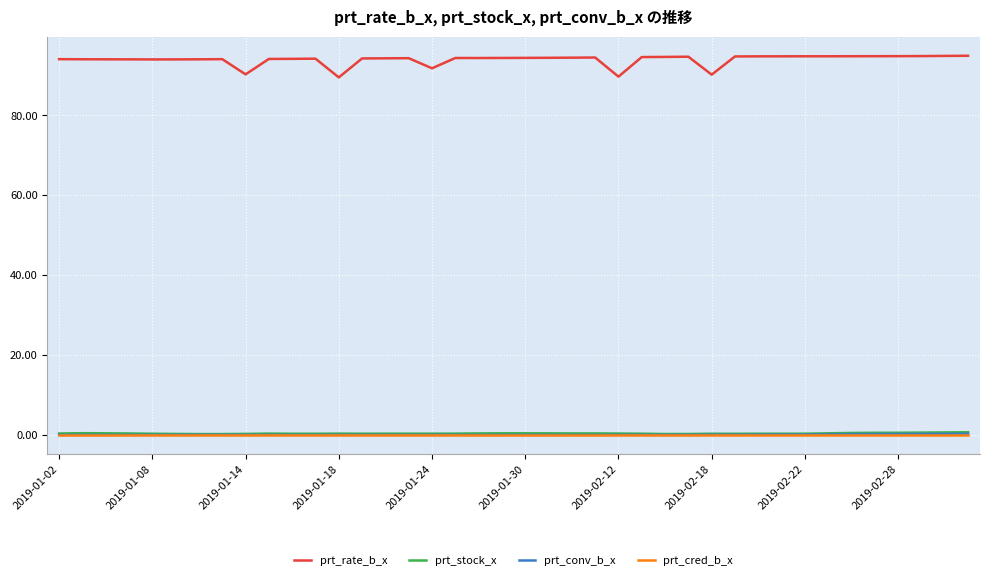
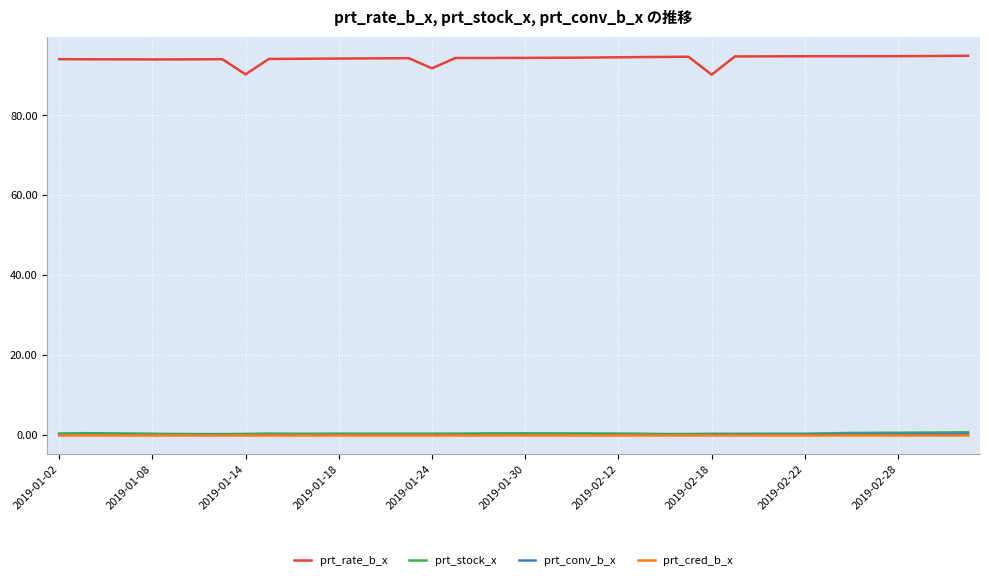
  {
    "prt_rate_b_x": {
      "2019-01-02": 94,
      "2019-01-08": 94,
      "2019-01-14": 90,
-     "2019-01-18": 90,
+     "2019-01-18": 94,
      "2019-01-24": 92,
      "2019-01-30": 94,
-     "2019-02-12": 90,
+     "2019-02-12": 95,
      "2019-02-18": 90,
      "2019-02-22": 95,
      "2019-02-28": 95
    }
  }
